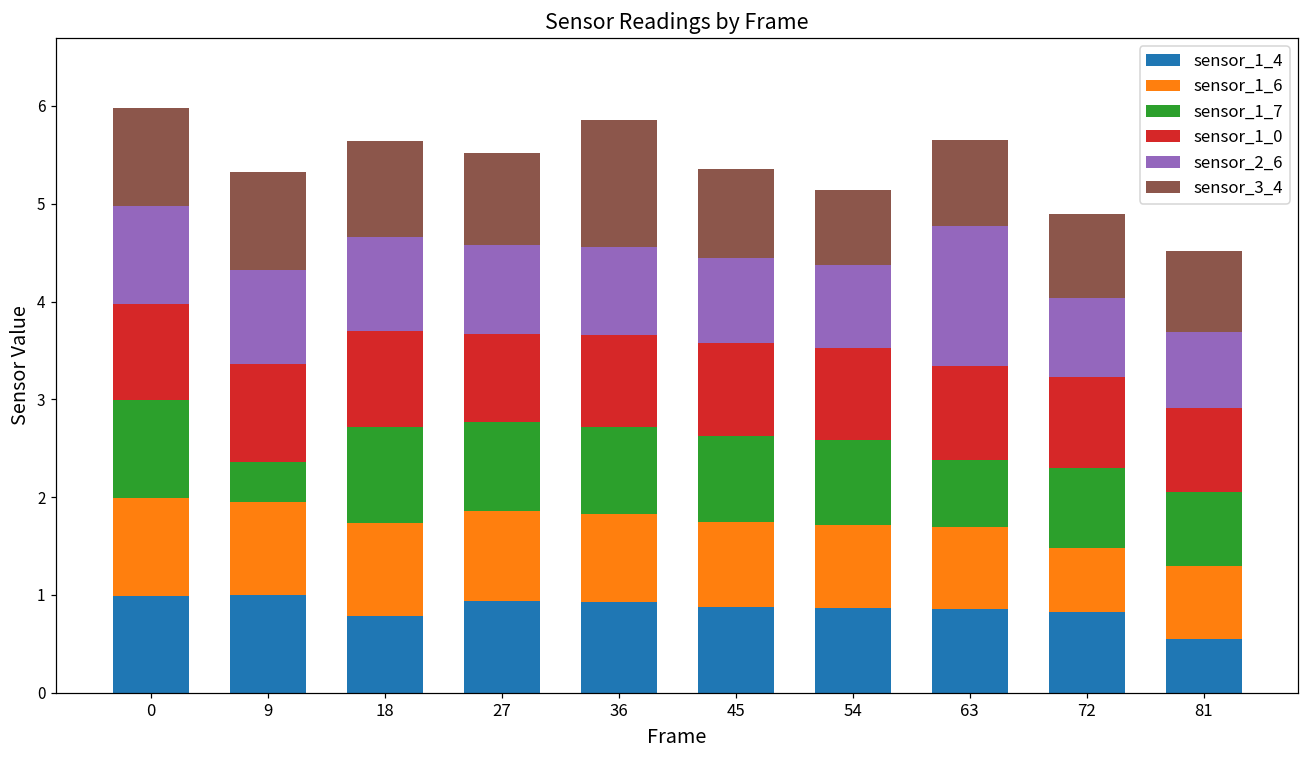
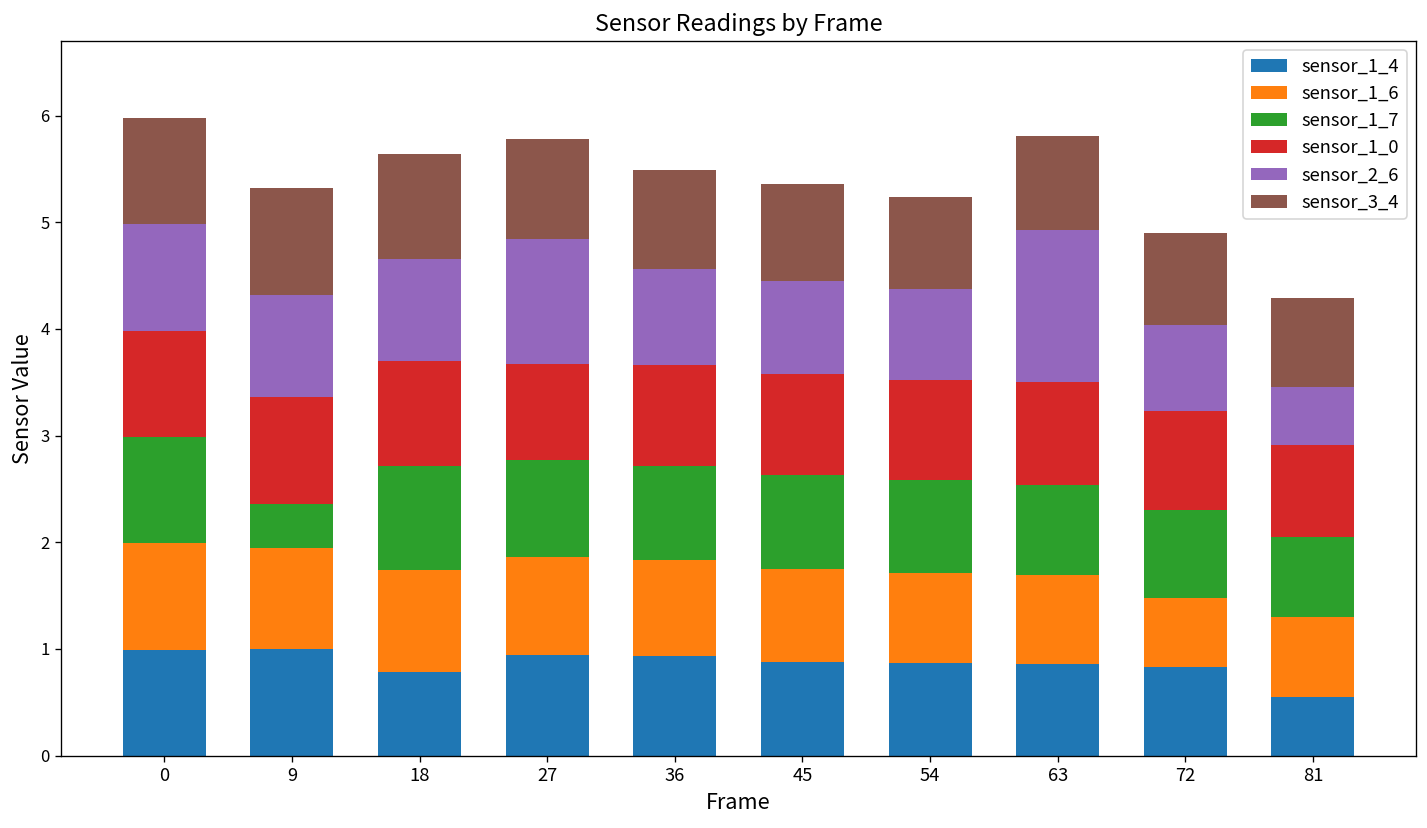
  {
    "sensor_1_4": {
      "0": 1.0,
      "9": 1.0,
      "18": 0.8,
      "27": 0.9,
      "36": 0.9,
      "45": 0.9,
      "54": 0.9,
      "63": 0.9,
      "72": 0.8,
      "81": 0.6
    },
    "sensor_1_6": {
      "0": 1.0,
      "9": 1.0,
      "18": 1.0,
      "27": 0.9,
      "36": 0.9,
      "45": 0.9,
      "54": 0.8,
      "63": 0.8,
      "72": 0.7,
      "81": 0.8
    },
    "sensor_1_7": {
      "0": 1.0,
      "9": 0.4,
      "18": 1.0,
      "27": 0.9,
      "36": 0.9,
      "45": 0.9,
      "54": 0.9,
-     "63": 0.7,
+     "63": 0.8,
      "72": 0.8,
      "81": 0.8
    },
    "sensor_1_0": {
      "0": 1.0,
      "9": 1.0,
      "18": 1.0,
      "27": 0.9,
      "36": 0.9,
      "45": 1.0,
      "54": 0.9,
      "63": 1.0,
      "72": 0.9,
      "81": 0.9
    },
    "sensor_2_6": {
      "0": 1.0,
      "9": 1.0,
      "18": 1.0,
-     "27": 0.9,
+     "27": 1.2,
      "36": 0.9,
      "45": 0.9,
      "54": 0.8,
      "63": 1.4,
      "72": 0.8,
-     "81": 0.8
+     "81": 0.5
    },
    "sensor_3_4": {
      "0": 1.0,
      "9": 1.0,
      "18": 1.0,
      "27": 0.9,
-     "36": 1.3,
+     "36": 0.9,
      "45": 0.9,
-     "54": 0.8,
+     "54": 0.9,
      "63": 0.9,
      "72": 0.9,
      "81": 0.8
    }
  }
